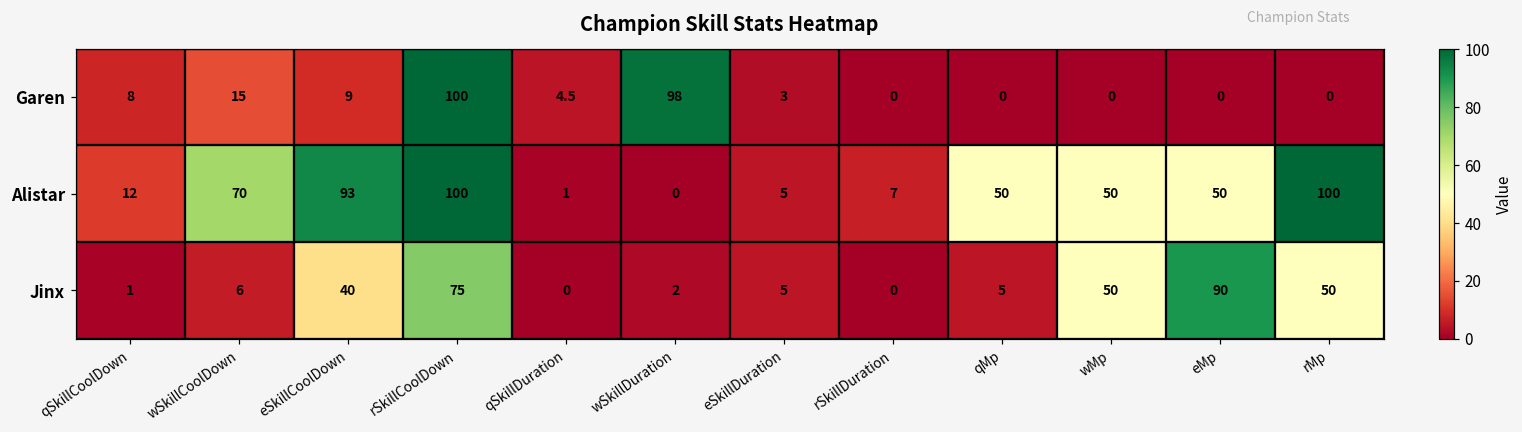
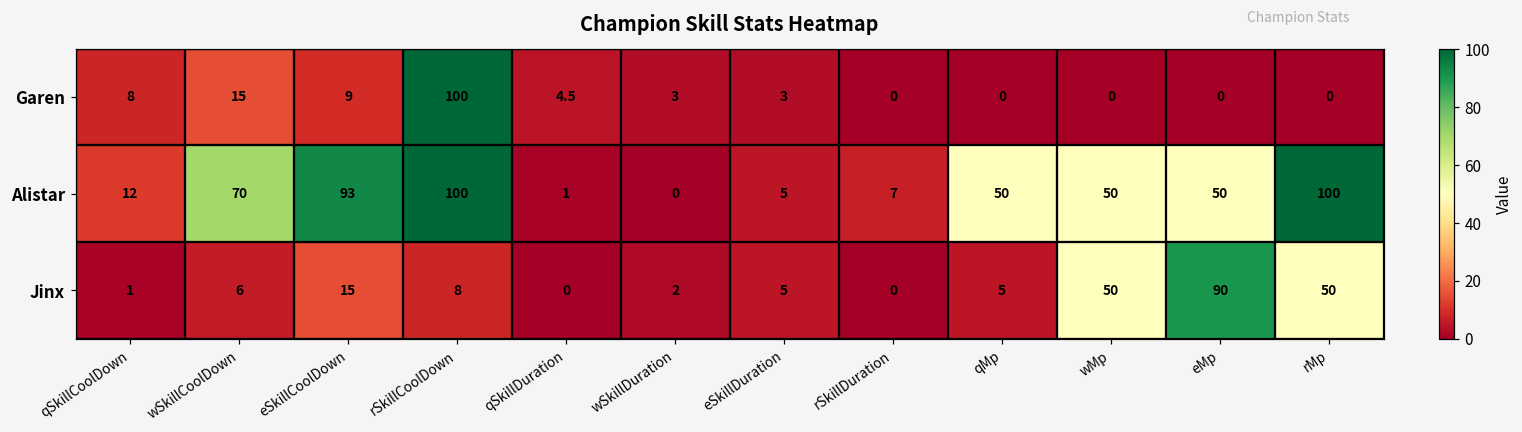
  {
    "Garen": {
      "qSkillCoolDown": 8,
      "wSkillCoolDown": 15,
      "eSkillCoolDown": 9,
      "rSkillCoolDown": 100,
      "qSkillDuration": 4.5,
-     "wSkillDuration": 98,
+     "wSkillDuration": 3,
      "eSkillDuration": 3,
      "rSkillDuration": 0,
      "qMp": 0,
      "wMp": 0,
      "eMp": 0,
      "rMp": 0
    },
    "Alistar": {
      "qSkillCoolDown": 12,
      "wSkillCoolDown": 70,
      "eSkillCoolDown": 93,
      "rSkillCoolDown": 100,
      "qSkillDuration": 1,
      "wSkillDuration": 0,
      "eSkillDuration": 5,
      "rSkillDuration": 7,
      "qMp": 50,
      "wMp": 50,
      "eMp": 50,
      "rMp": 100
    },
    "Jinx": {
      "qSkillCoolDown": 1,
      "wSkillCoolDown": 6,
-     "eSkillCoolDown": 40,
-     "rSkillCoolDown": 75,
+     "eSkillCoolDown": 15,
+     "rSkillCoolDown": 8,
      "qSkillDuration": 0,
      "wSkillDuration": 2,
      "eSkillDuration": 5,
      "rSkillDuration": 0,
      "qMp": 5,
      "wMp": 50,
      "eMp": 90,
      "rMp": 50
    }
  }
